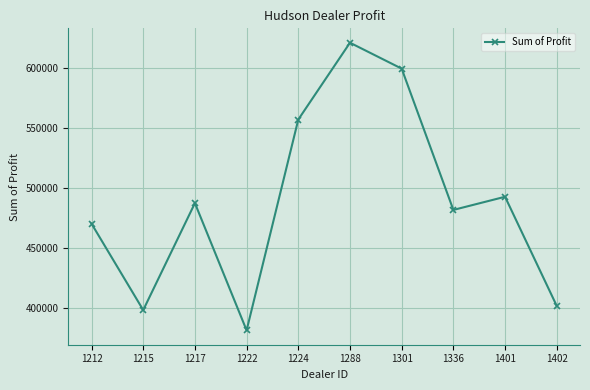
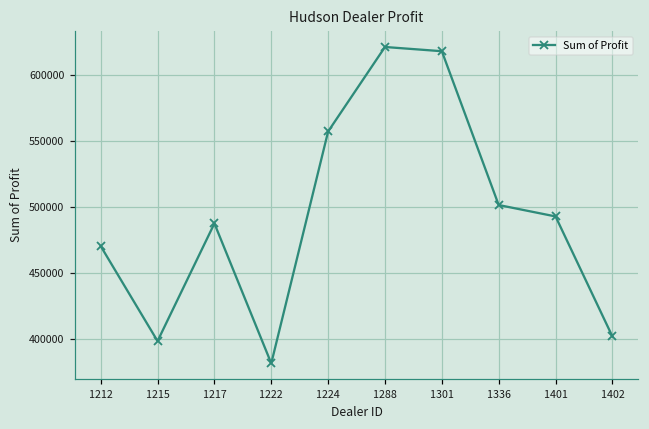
  {
    "1212": 470000,
    "1215": 399000,
    "1217": 488000,
    "1222": 382000,
    "1224": 557000,
    "1288": 621000,
-   "1301": 600000,
-   "1336": 482000,
+   "1301": 618000,
+   "1336": 502000,
    "1401": 493000,
    "1402": 402000
  }
